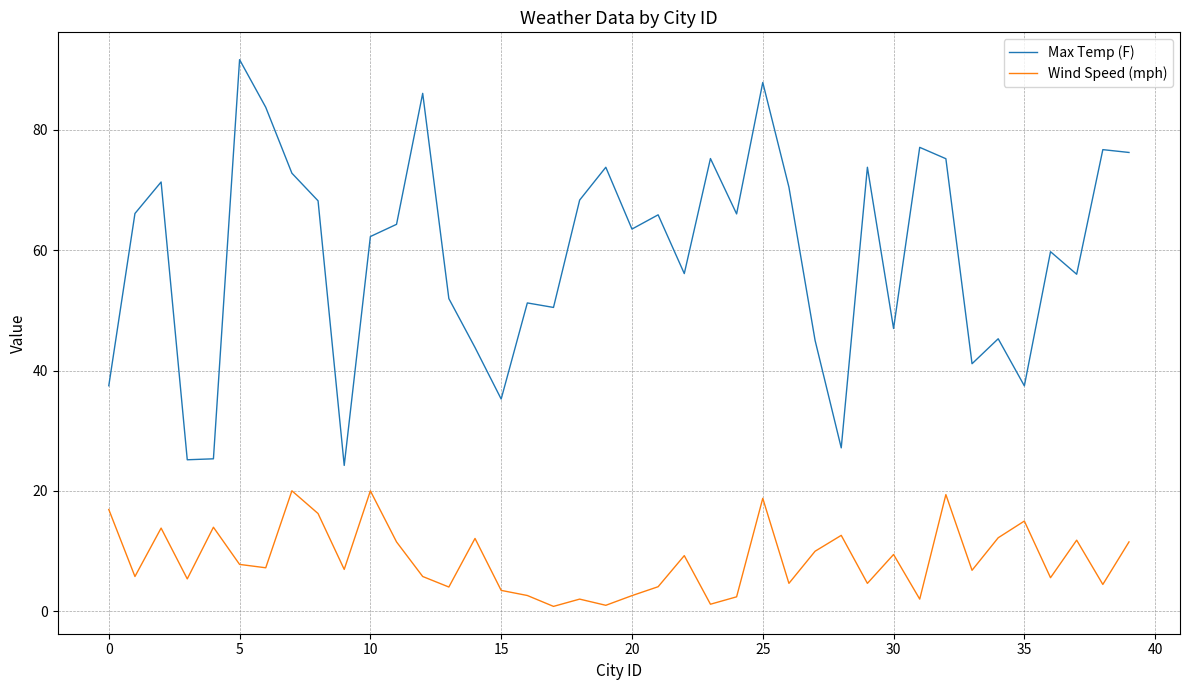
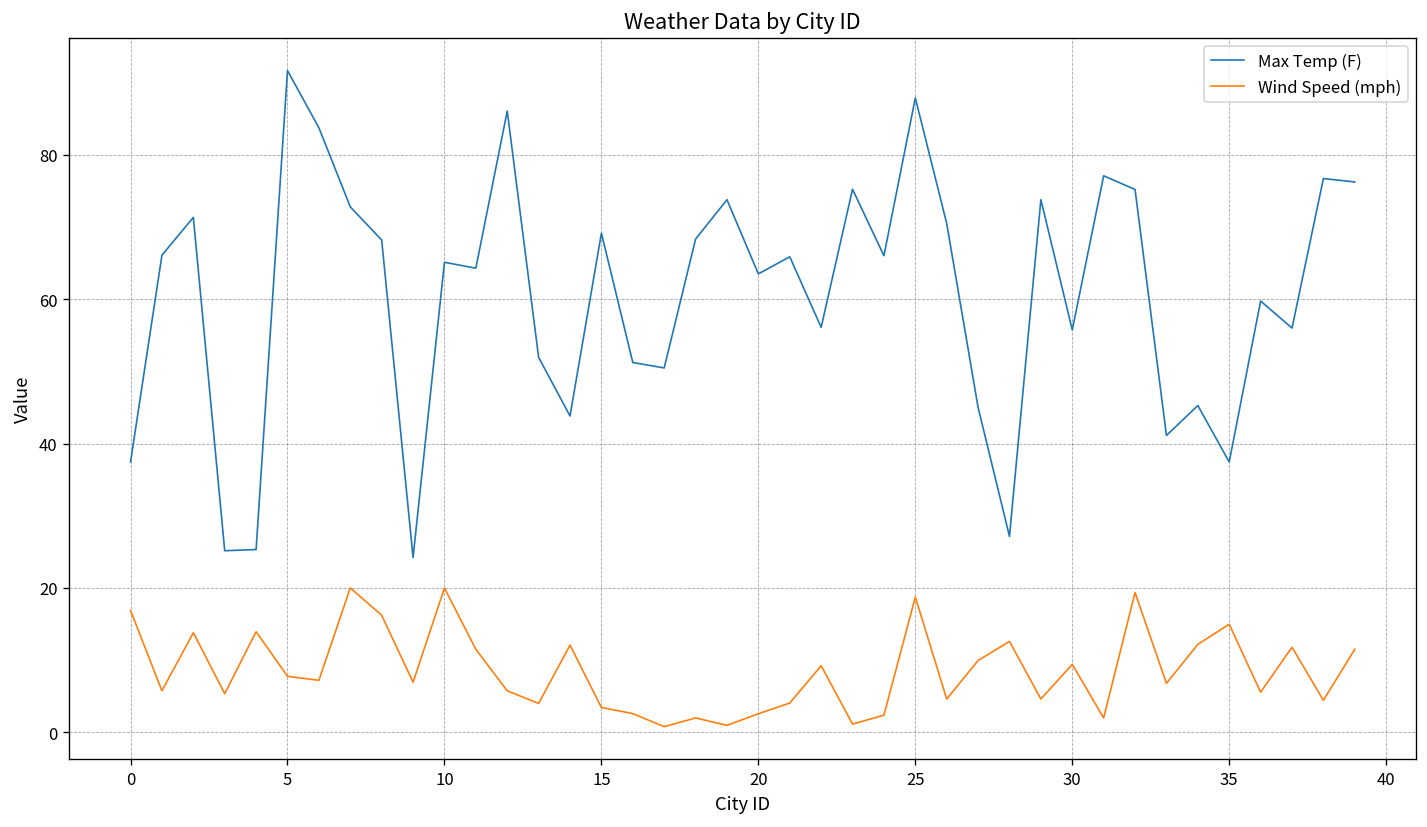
  {
    "Max Temp (F)": {
      "0": 37,
      "5": 92,
-     "10": 62,
-     "15": 35,
+     "10": 65,
+     "15": 69,
      "20": 64,
      "25": 88,
-     "30": 47,
+     "30": 56,
      "35": 37
    },
    "Wind Speed (mph)": {
      "0": 17,
      "5": 8,
      "10": 20,
      "15": 3,
      "20": 3,
      "25": 19,
      "30": 9,
      "35": 15
    }
  }
